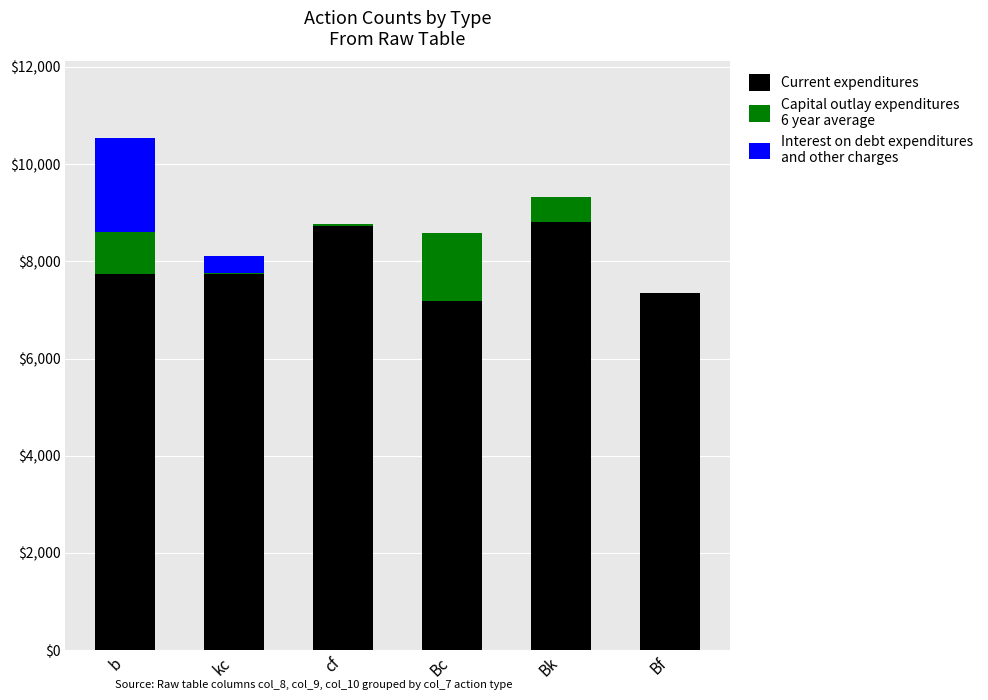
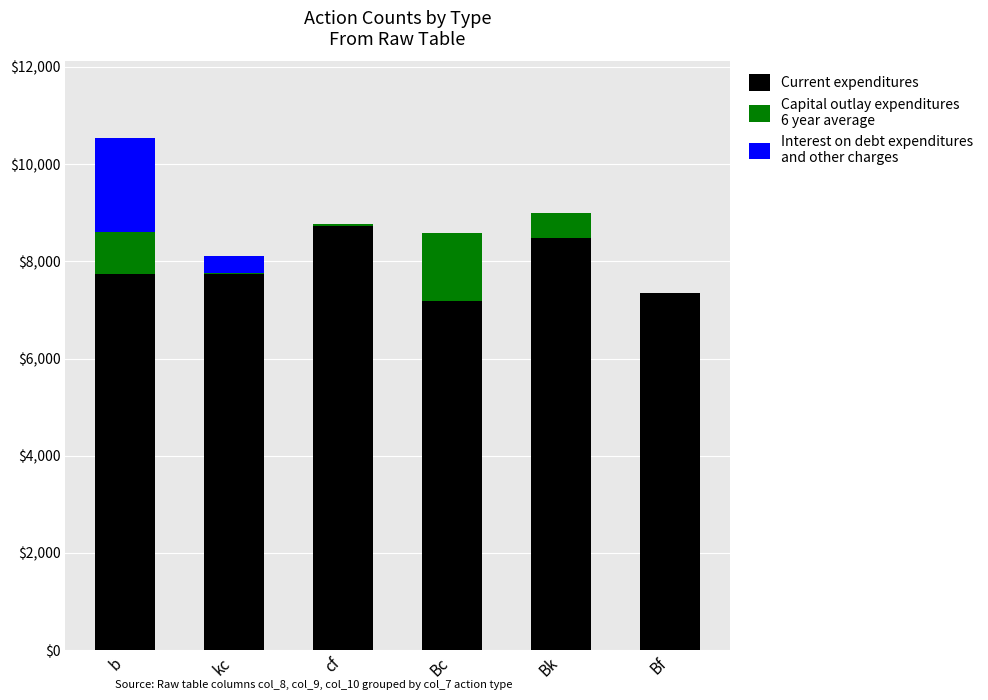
  {
    "Current expenditures": {
      "b": "$7,700",
      "kc": "$7,700",
      "cf": "$8,700",
      "Bc": "$7,200",
-     "Bk": "$8,800",
+     "Bk": "$8,500",
      "Bf": "$7,300"
    },
    "Capital outlay expenditures 6 year average": {
      "b": "$900",
      "Bc": "$1,400",
      "Bk": "$500"
    },
    "Interest on debt expenditures and other charges": {
      "b": "$1,900",
      "kc": "$400",
      "cf": "$0",
      "Bc": "$0",
      "Bk": "$0",
      "Bf": "$0"
    }
  }
